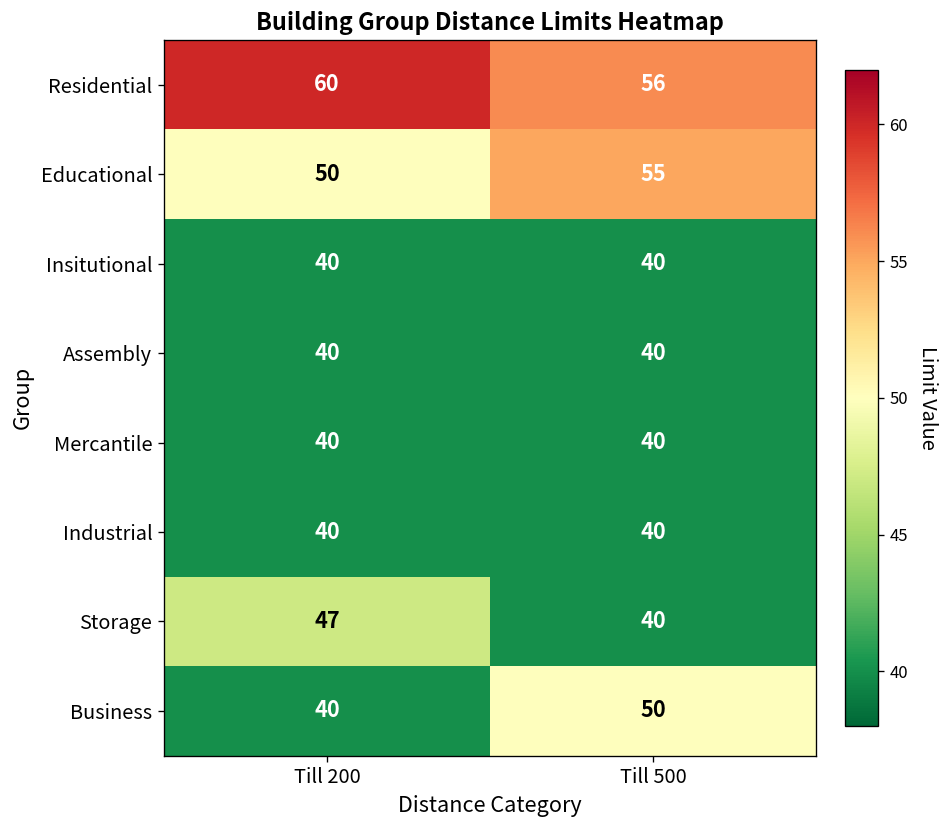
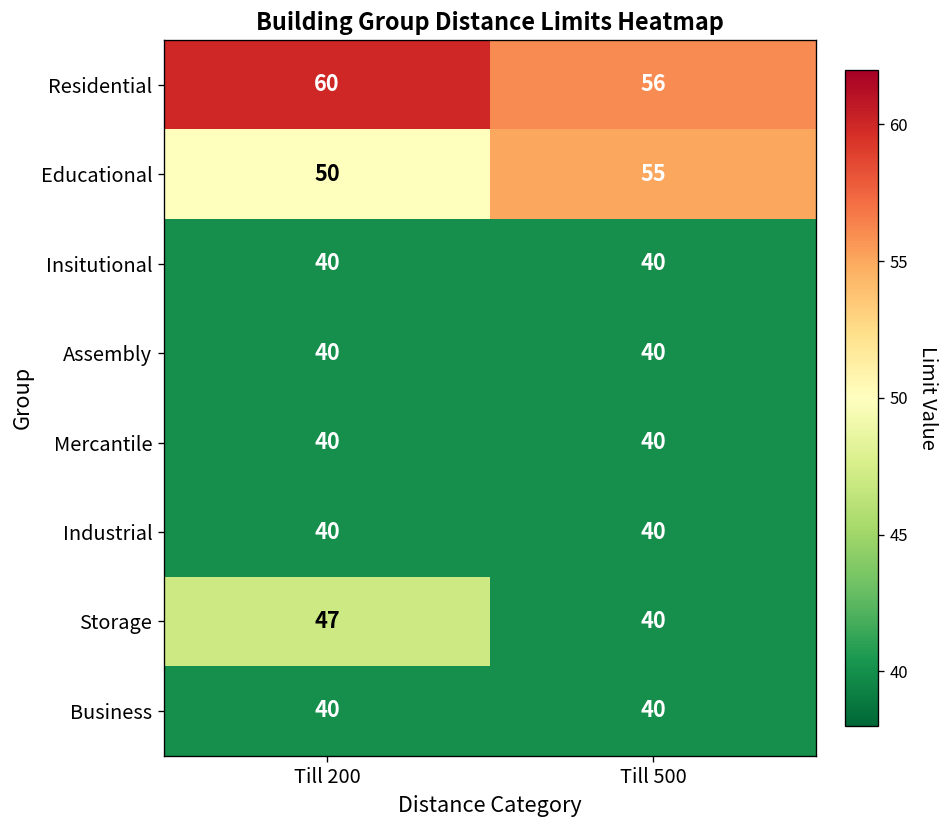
  {
    "Residential": {
      "Till 200": 60,
      "Till 500": 56
    },
    "Educational": {
      "Till 200": 50,
      "Till 500": 55
    },
    "Insitutional": {
      "Till 200": 40,
      "Till 500": 40
    },
    "Assembly": {
      "Till 200": 40,
      "Till 500": 40
    },
    "Mercantile": {
      "Till 200": 40,
      "Till 500": 40
    },
    "Industrial": {
      "Till 200": 40,
      "Till 500": 40
    },
    "Storage": {
      "Till 200": 47,
      "Till 500": 40
    },
    "Business": {
      "Till 200": 40,
-     "Till 500": 50
+     "Till 500": 40
    }
  }
